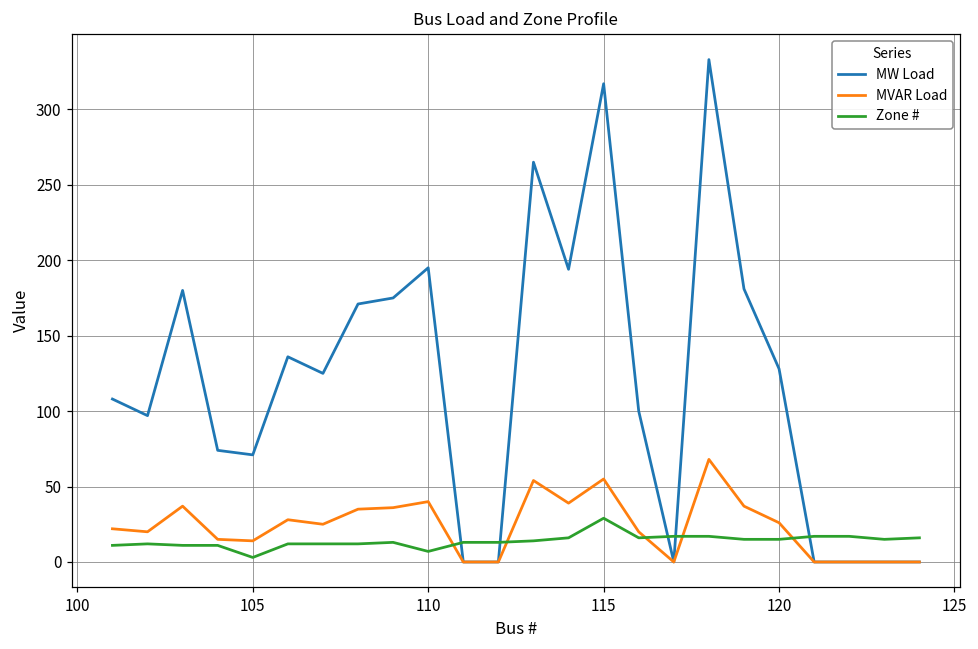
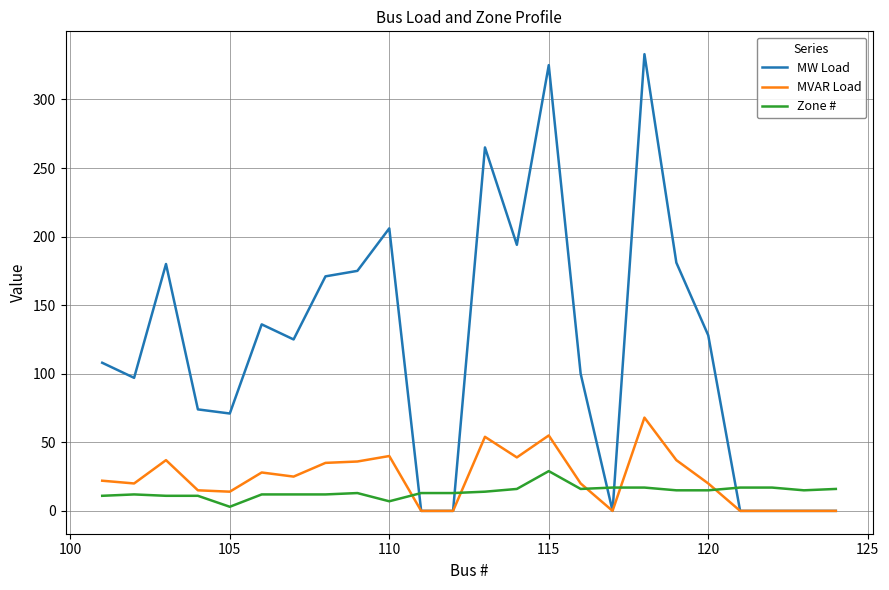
  {
    "MW Load": {
      "105": 71,
-     "110": 195,
-     "115": 317,
+     "110": 206,
+     "115": 325,
      "120": 128
    },
    "MVAR Load": {
      "105": 14,
      "110": 40,
      "115": 55,
-     "120": 26
+     "120": 20
    },
    "Zone #": {
      "105": 3,
      "110": 7,
      "115": 29,
      "120": 15
    }
  }
